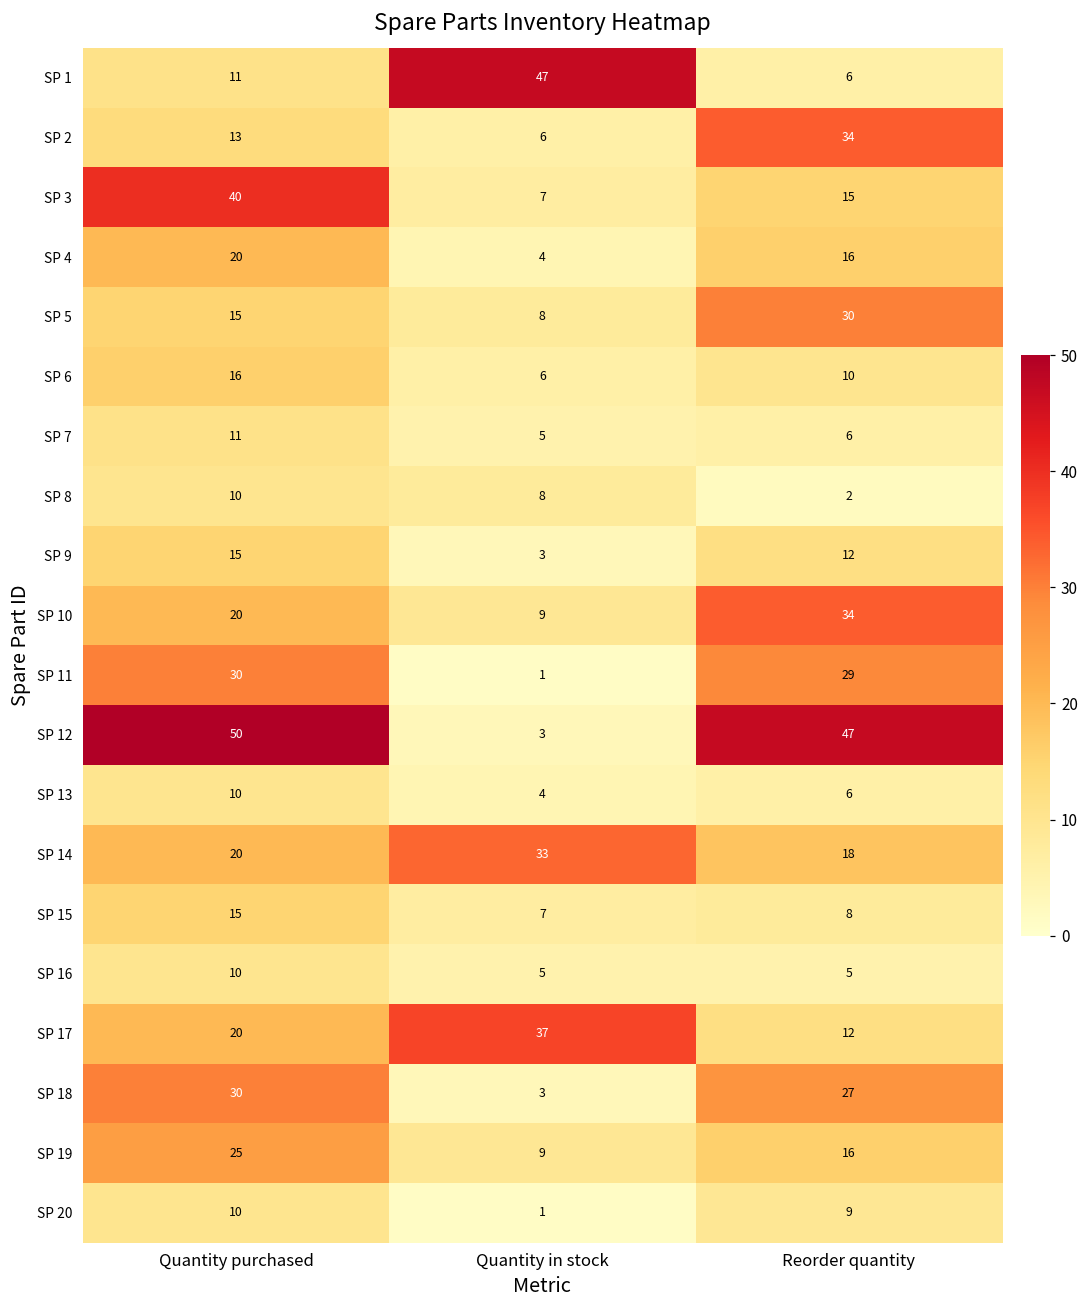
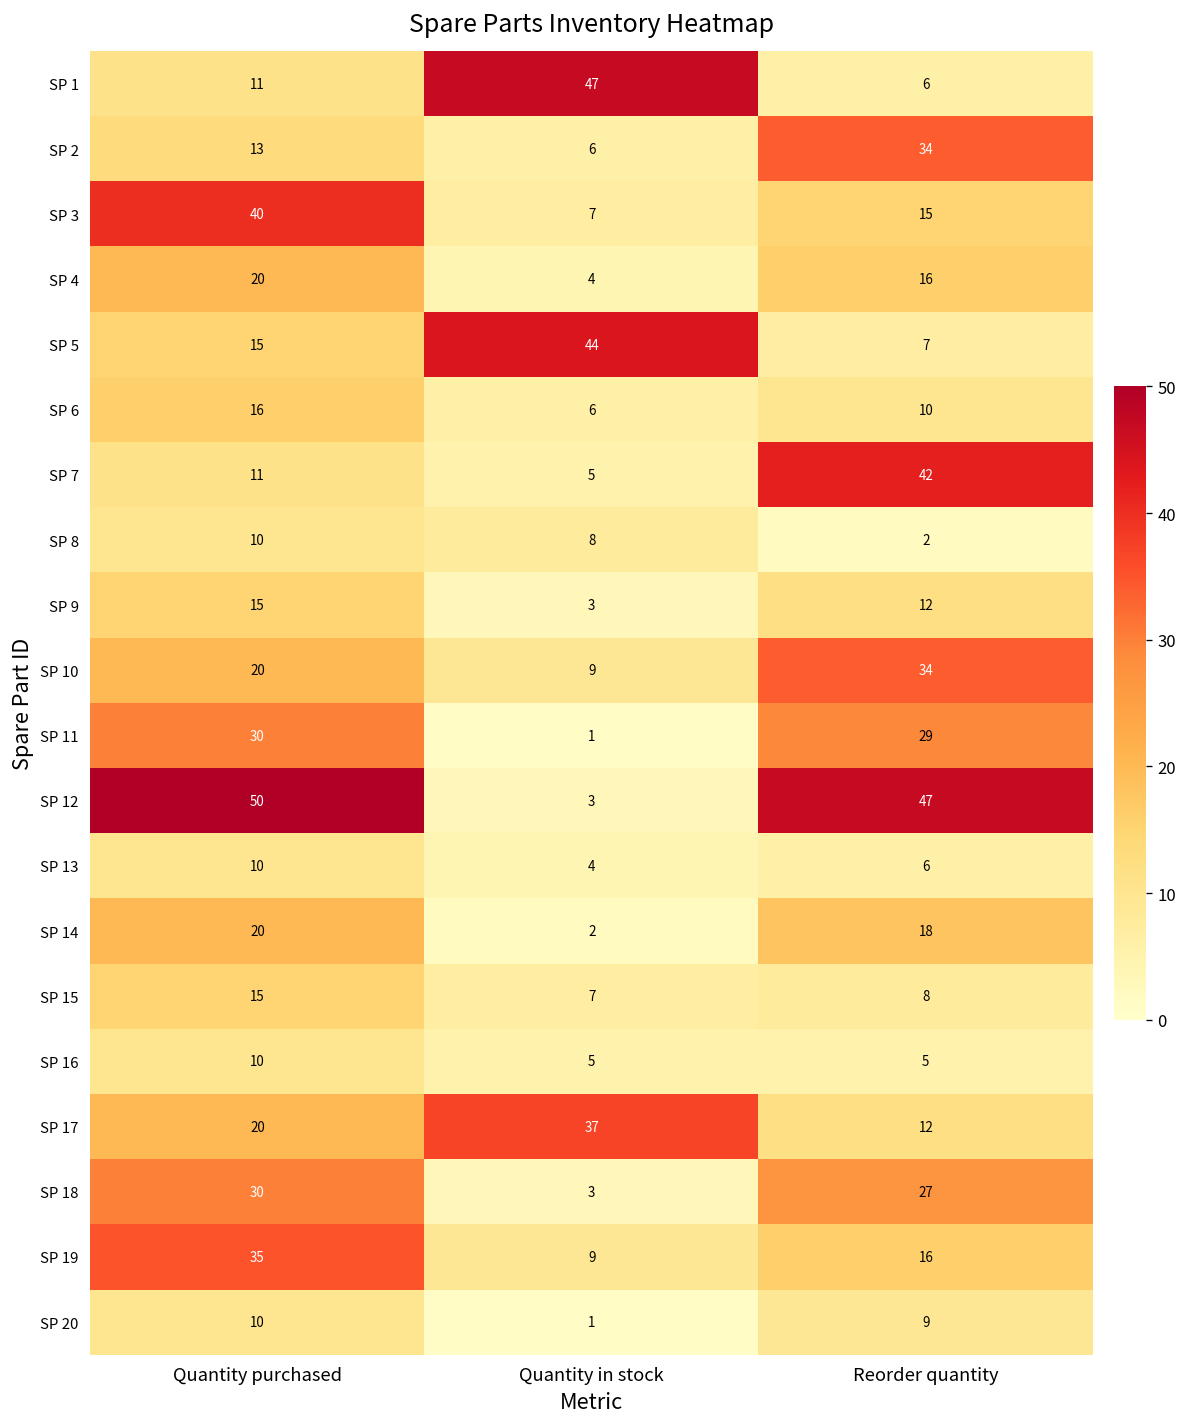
  {
    "SP 1": {
      "Quantity purchased": 11,
      "Quantity in stock": 47,
      "Reorder quantity": 6
    },
    "SP 2": {
      "Quantity purchased": 13,
      "Quantity in stock": 6,
      "Reorder quantity": 34
    },
    "SP 3": {
      "Quantity purchased": 40,
      "Quantity in stock": 7,
      "Reorder quantity": 15
    },
    "SP 4": {
      "Quantity purchased": 20,
      "Quantity in stock": 4,
      "Reorder quantity": 16
    },
    "SP 5": {
      "Quantity purchased": 15,
-     "Quantity in stock": 8,
-     "Reorder quantity": 30
+     "Quantity in stock": 44,
+     "Reorder quantity": 7
    },
    "SP 6": {
      "Quantity purchased": 16,
      "Quantity in stock": 6,
      "Reorder quantity": 10
    },
    "SP 7": {
      "Quantity purchased": 11,
      "Quantity in stock": 5,
-     "Reorder quantity": 6
+     "Reorder quantity": 42
    },
    "SP 8": {
      "Quantity purchased": 10,
      "Quantity in stock": 8,
      "Reorder quantity": 2
    },
    "SP 9": {
      "Quantity purchased": 15,
      "Quantity in stock": 3,
      "Reorder quantity": 12
    },
    "SP 10": {
      "Quantity purchased": 20,
      "Quantity in stock": 9,
      "Reorder quantity": 34
    },
    "SP 11": {
      "Quantity purchased": 30,
      "Quantity in stock": 1,
      "Reorder quantity": 29
    },
    "SP 12": {
      "Quantity purchased": 50,
      "Quantity in stock": 3,
      "Reorder quantity": 47
    },
    "SP 13": {
      "Quantity purchased": 10,
      "Quantity in stock": 4,
      "Reorder quantity": 6
    },
    "SP 14": {
      "Quantity purchased": 20,
-     "Quantity in stock": 33,
+     "Quantity in stock": 2,
      "Reorder quantity": 18
    },
    "SP 15": {
      "Quantity purchased": 15,
      "Quantity in stock": 7,
      "Reorder quantity": 8
    },
    "SP 16": {
      "Quantity purchased": 10,
      "Quantity in stock": 5,
      "Reorder quantity": 5
    },
    "SP 17": {
      "Quantity purchased": 20,
      "Quantity in stock": 37,
      "Reorder quantity": 12
    },
    "SP 18": {
      "Quantity purchased": 30,
      "Quantity in stock": 3,
      "Reorder quantity": 27
    },
    "SP 19": {
-     "Quantity purchased": 25,
+     "Quantity purchased": 35,
      "Quantity in stock": 9,
      "Reorder quantity": 16
    },
    "SP 20": {
      "Quantity purchased": 10,
      "Quantity in stock": 1,
      "Reorder quantity": 9
    }
  }
